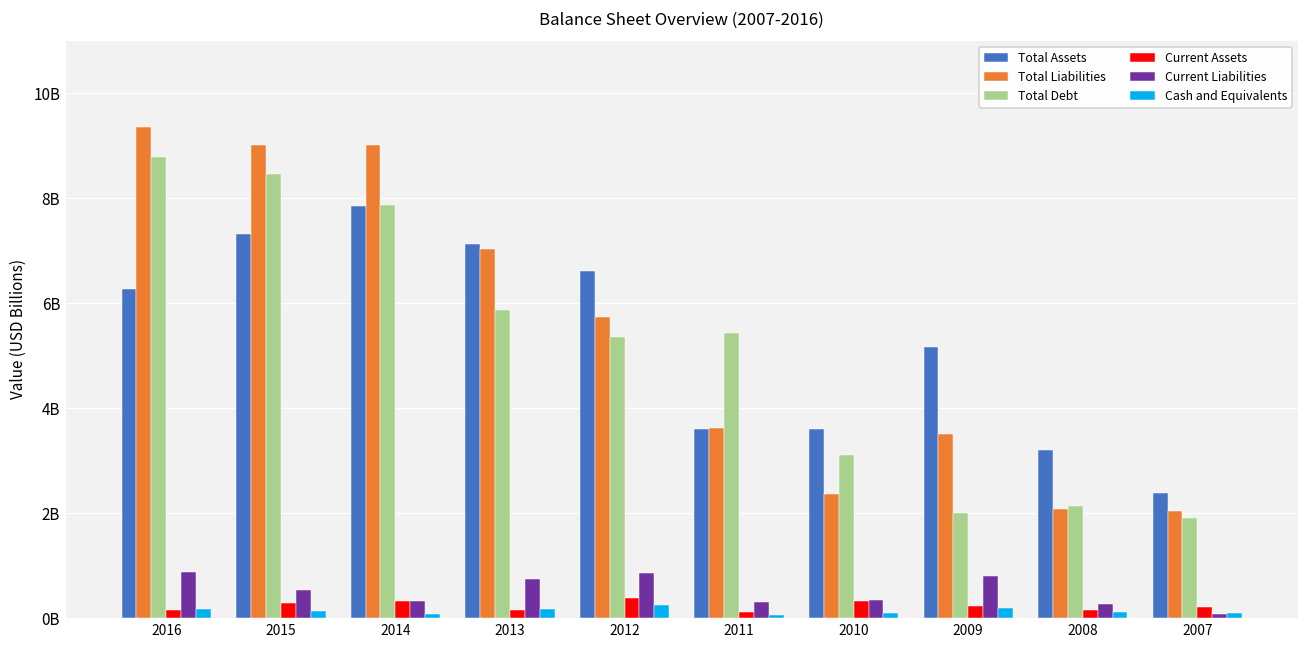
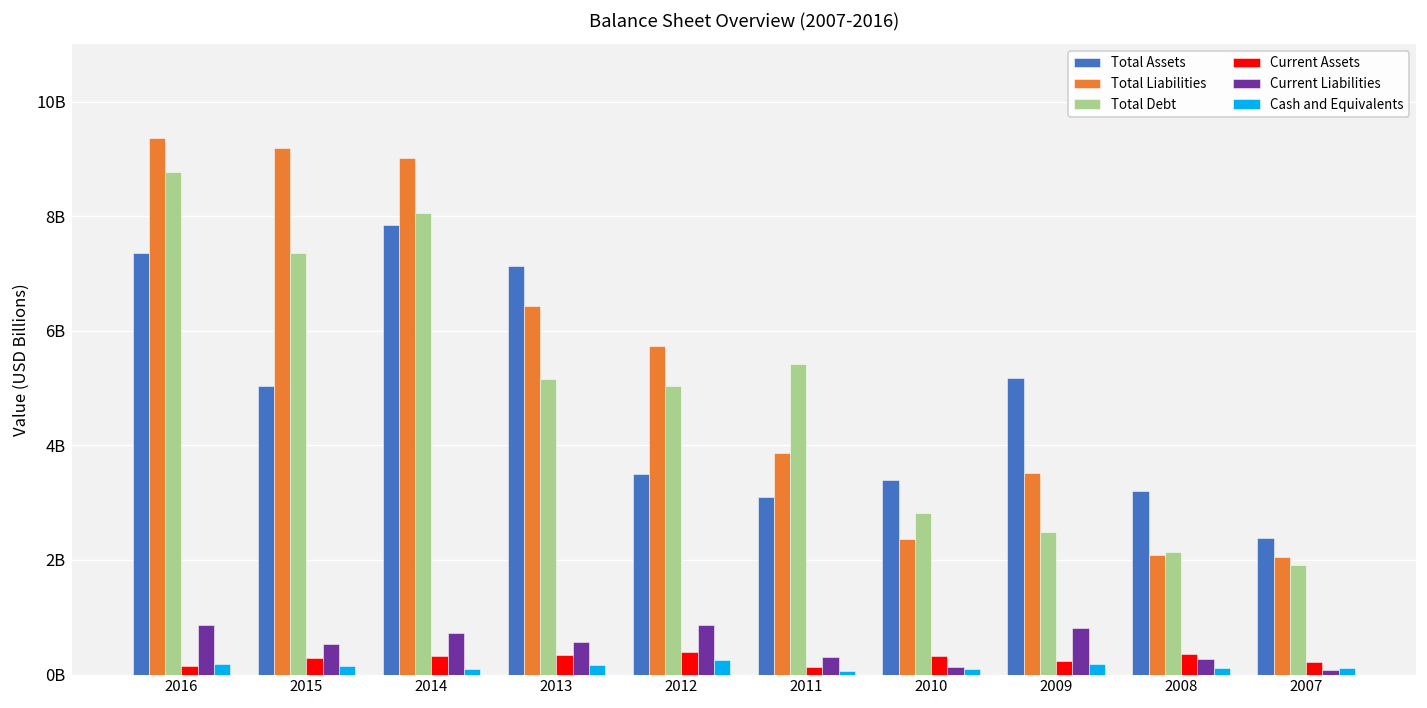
  {
    "Total Assets": {
-     "2016": 6300000000,
-     "2015": 7300000000,
+     "2016": 7400000000,
+     "2015": 5000000000,
      "2014": 7800000000,
      "2013": 7100000000,
-     "2012": 6600000000,
-     "2011": 3600000000,
-     "2010": 3600000000,
+     "2012": 3500000000,
+     "2011": 3100000000,
+     "2010": 3400000000,
      "2009": 5200000000,
      "2008": 3200000000,
      "2007": 2400000000
    },
    "Total Liabilities": {
      "2016": 9400000000,
-     "2015": 9000000000,
+     "2015": 9200000000,
      "2014": 9000000000,
-     "2013": 7000000000,
+     "2013": 6400000000,
      "2012": 5700000000,
-     "2011": 3600000000,
+     "2011": 3900000000,
      "2010": 2400000000,
      "2009": 3500000000,
      "2008": 2100000000,
      "2007": 2000000000
    },
    "Total Debt": {
      "2016": 8800000000,
-     "2015": 8500000000,
-     "2014": 7900000000,
-     "2013": 5900000000,
-     "2012": 5400000000,
+     "2015": 7300000000,
+     "2014": 8100000000,
+     "2013": 5200000000,
+     "2012": 5000000000,
      "2011": 5400000000,
-     "2010": 3100000000,
-     "2009": 2000000000,
+     "2010": 2800000000,
+     "2009": 2500000000,
      "2008": 2100000000,
      "2007": 1900000000
    },
    "Current Assets": {
      "2016": 200000000,
      "2015": 300000000,
      "2014": 300000000,
-     "2013": 200000000,
+     "2013": 300000000,
      "2012": 400000000,
      "2011": 100000000,
      "2010": 300000000,
      "2009": 200000000,
-     "2008": 200000000,
+     "2008": 400000000,
      "2007": 200000000
    },
    "Current Liabilities": {
      "2016": 900000000,
      "2015": 500000000,
-     "2014": 300000000,
-     "2013": 700000000,
+     "2014": 700000000,
+     "2013": 600000000,
      "2012": 900000000,
      "2011": 300000000,
-     "2010": 400000000,
+     "2010": 100000000,
      "2009": 800000000,
      "2008": 300000000,
      "2007": 100000000
    },
    "Cash and Equivalents": {
      "2016": 200000000,
      "2015": 100000000,
      "2014": 100000000,
      "2013": 200000000,
      "2012": 300000000,
      "2011": 100000000,
      "2010": 100000000,
      "2009": 200000000,
      "2008": 100000000,
      "2007": 100000000
    }
  }
